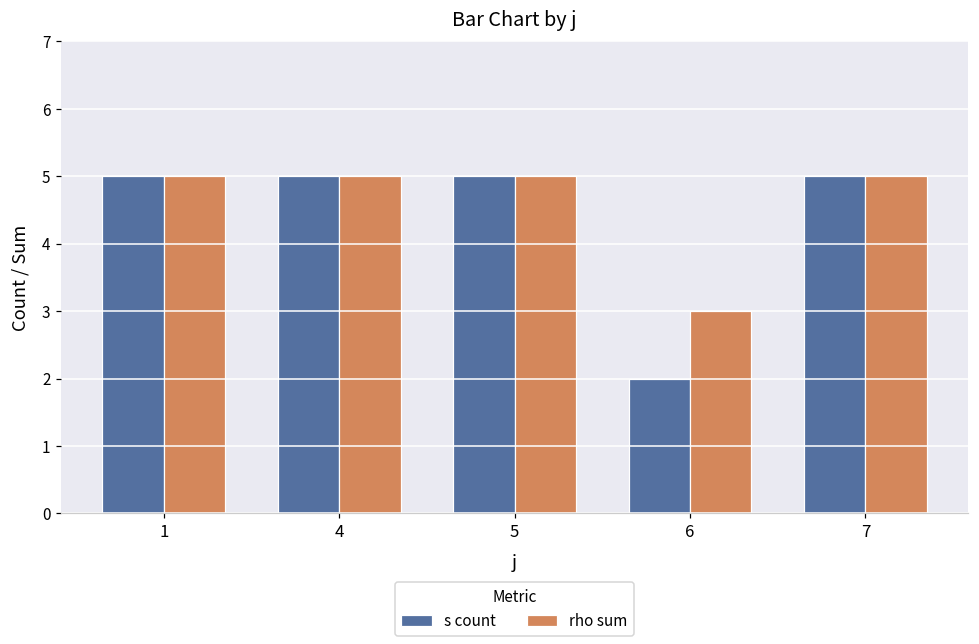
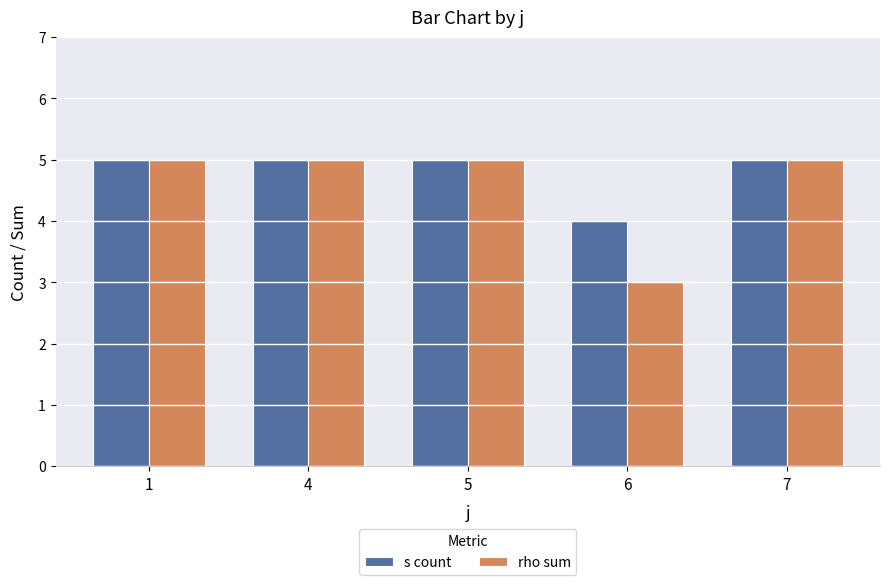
  {
    "s count": {
      "1": 5,
      "4": 5,
      "5": 5,
-     "6": 2,
+     "6": 4,
      "7": 5
    },
    "rho sum": {
      "1": 5,
      "4": 5,
      "5": 5,
      "6": 3,
      "7": 5
    }
  }
